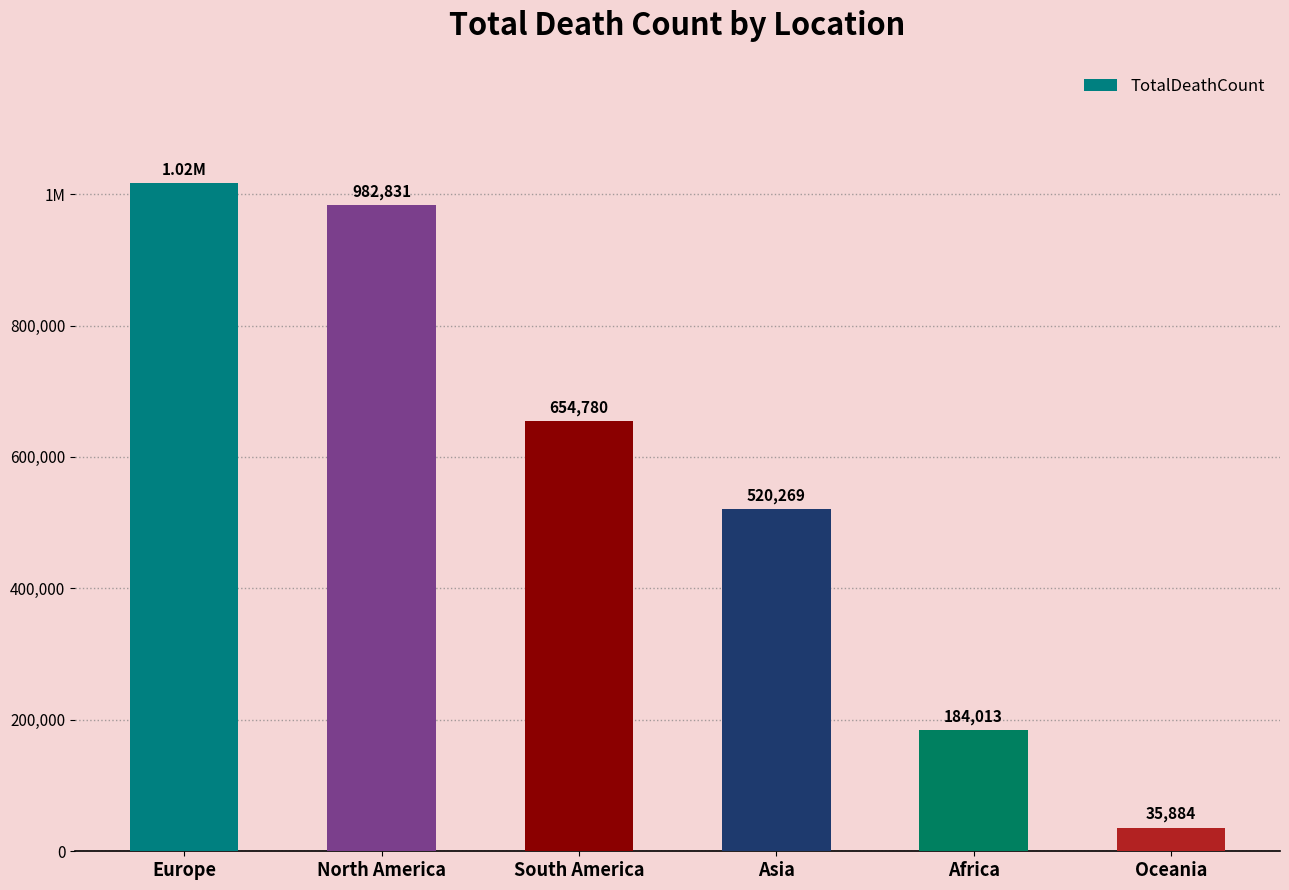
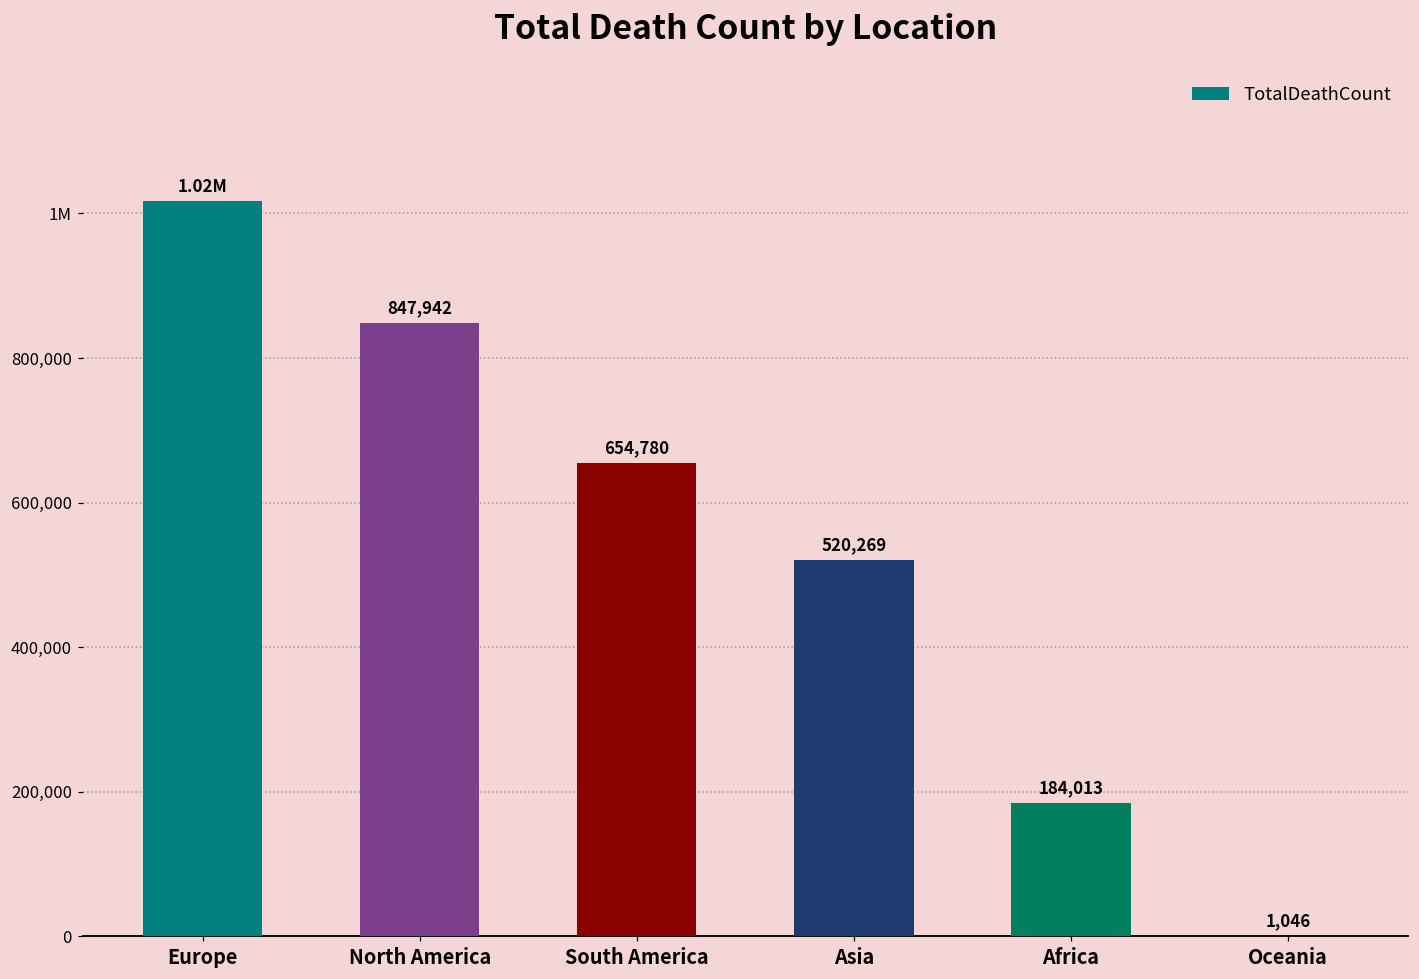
  {
    "Europe": "1.02M",
-   "North America": "982,831",
+   "North America": "847,942",
    "South America": "654,780",
    "Asia": "520,269",
-   "Oceania": "35,884"
+   "Oceania": "1,046"
  }
